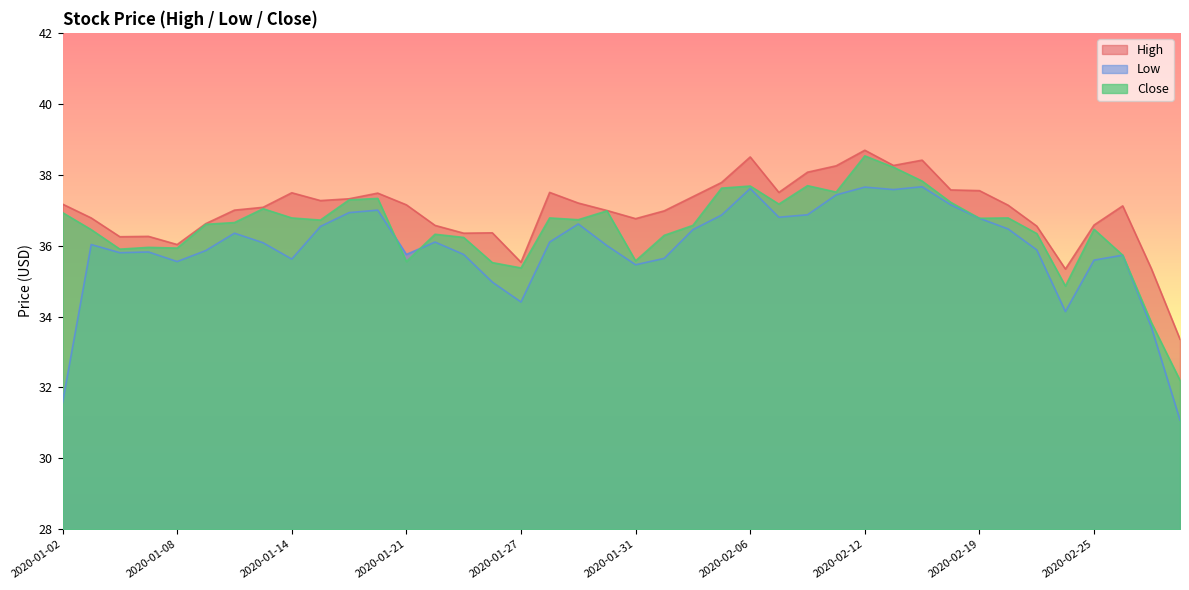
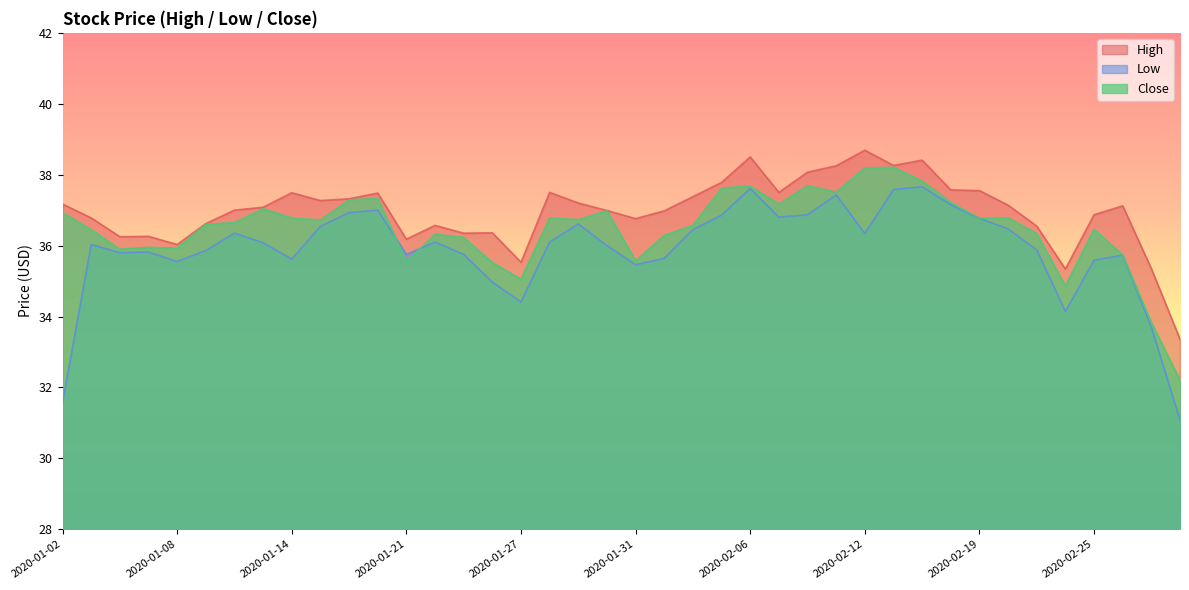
  {
    "High": {
      "2020-01-02": 37.2,
      "2020-01-08": 36.0,
      "2020-01-14": 37.5,
-     "2020-01-21": 37.2,
+     "2020-01-21": 36.2,
      "2020-01-27": 35.5,
      "2020-01-31": 36.8,
      "2020-02-06": 38.5,
      "2020-02-12": 38.7,
      "2020-02-19": 37.6,
-     "2020-02-25": 36.6
+     "2020-02-25": 36.9
    },
    "Low": {
      "2020-01-02": 31.6,
      "2020-01-08": 35.6,
      "2020-01-14": 35.6,
      "2020-01-21": 35.8,
      "2020-01-27": 34.4,
      "2020-01-31": 35.5,
-     "2020-02-12": 37.7,
+     "2020-02-12": 36.3,
      "2020-02-25": 35.6
    },
    "Close": {
      "2020-01-02": 36.9,
      "2020-01-08": 35.9,
      "2020-01-14": 36.8,
      "2020-01-21": 35.6,
-     "2020-01-27": 35.4,
+     "2020-01-27": 35.1,
      "2020-01-31": 35.6,
-     "2020-02-12": 38.5,
+     "2020-02-12": 38.2,
      "2020-02-25": 36.5
    }
  }
